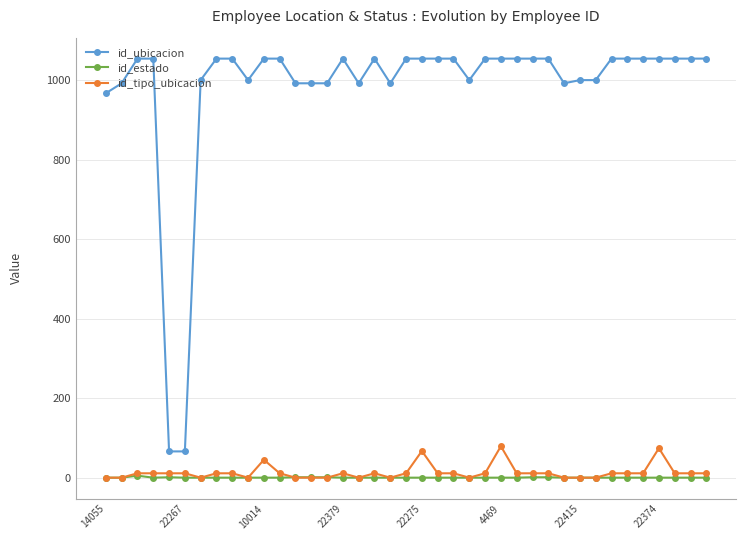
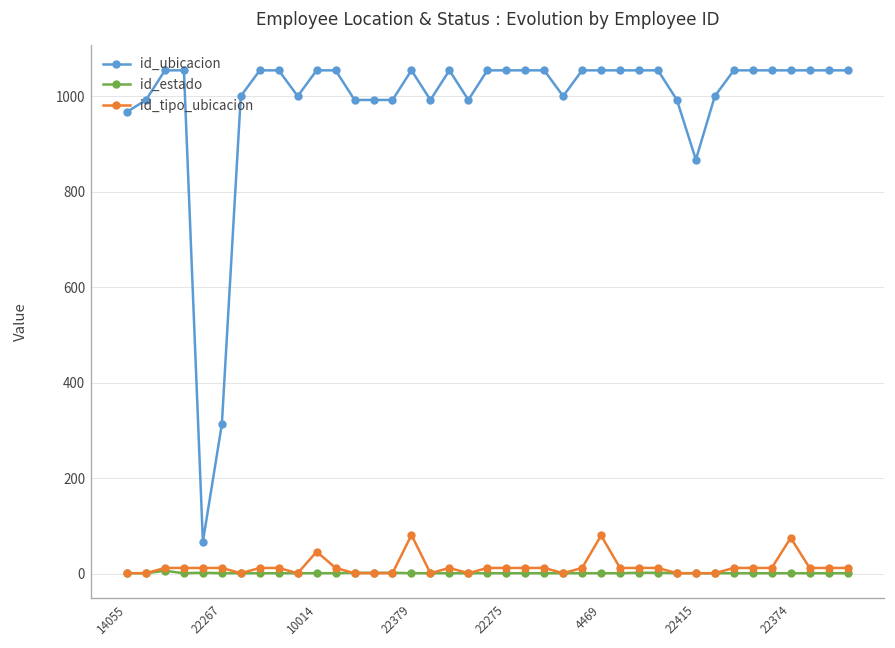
  {
    "id_ubicacion": {
      "14055": 970,
-     "22267": 70,
+     "22267": 310,
      "10014": 1050,
      "22379": 1050,
      "22275": 1050,
      "4469": 1050,
-     "22415": 1000,
+     "22415": 870,
      "22374": 1050
    },
    "id_estado": {
      "22267": 0,
      "10014": 0,
      "22379": 0,
      "22275": 0,
      "4469": 0,
      "22374": 0
    },
    "id_tipo_ubicacion": {
      "22267": 10,
      "10014": 50,
-     "22379": 10,
-     "22275": 70,
+     "22379": 80,
+     "22275": 10,
      "4469": 80,
      "22374": 80
    }
  }
